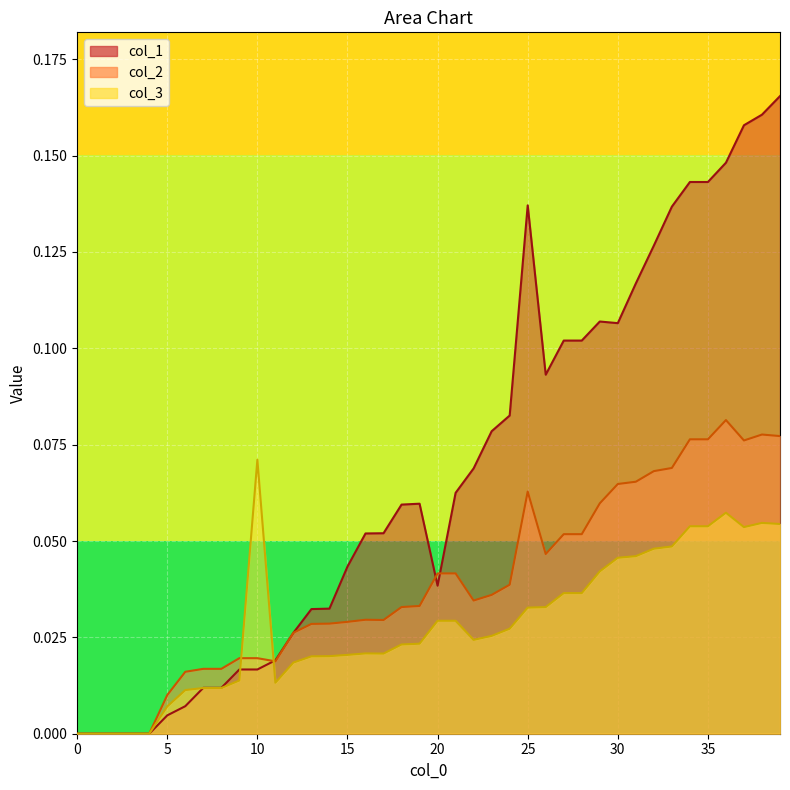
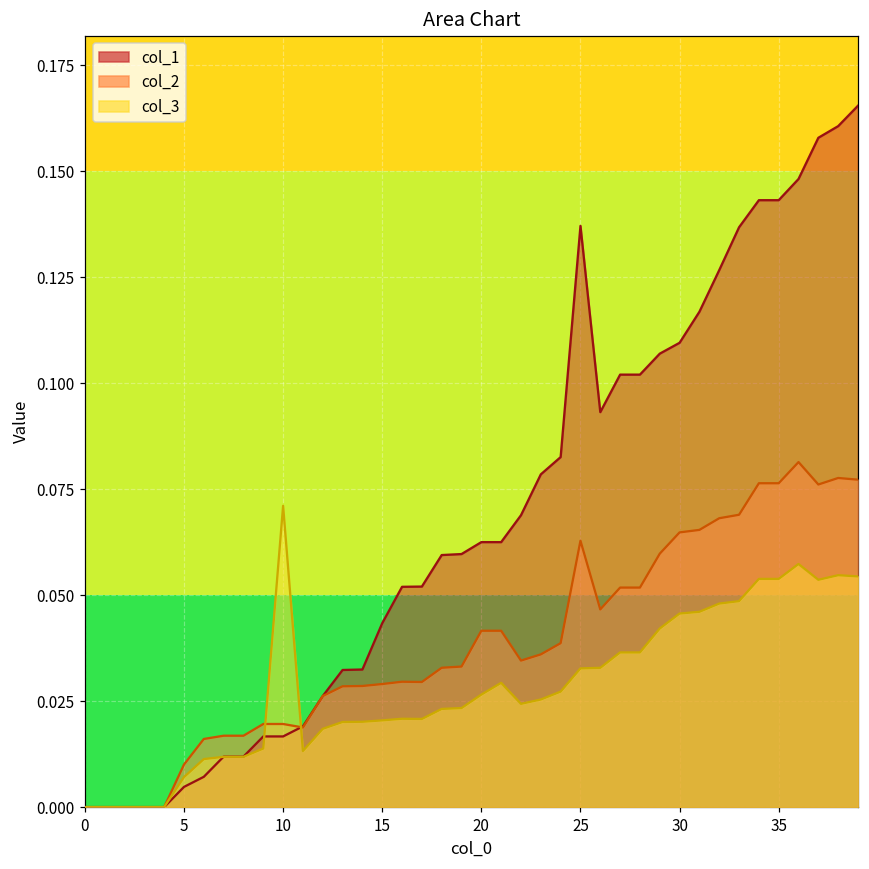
  {
    "col_1": {
      "5": 0.005,
      "10": 0.017,
      "15": 0.043,
-     "20": 0.038,
+     "20": 0.063,
      "25": 0.137,
-     "30": 0.107,
+     "30": 0.110,
      "35": 0.143
    },
    "col_2": {
      "5": 0.010,
      "10": 0.020,
      "15": 0.029,
      "20": 0.042,
      "25": 0.063,
      "30": 0.065,
      "35": 0.076
    },
    "col_3": {
      "5": 0.007,
      "10": 0.071,
      "15": 0.020,
-     "20": 0.029,
+     "20": 0.027,
      "25": 0.033,
      "30": 0.046,
      "35": 0.054
    }
  }
